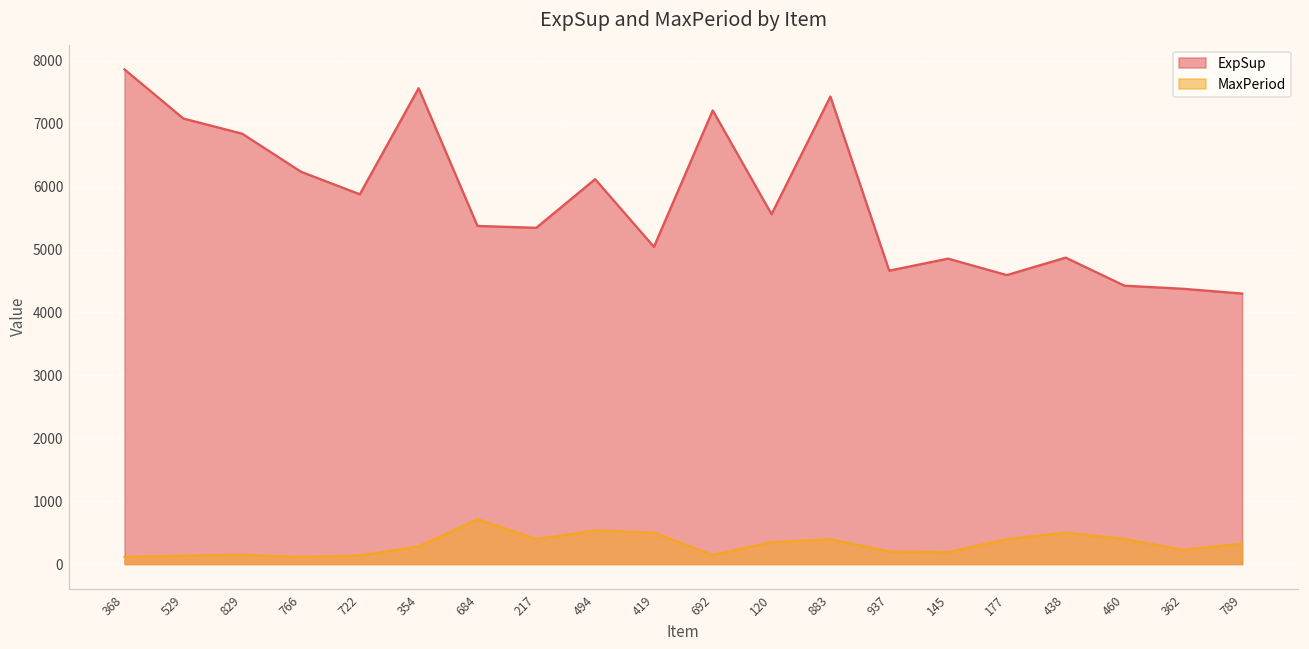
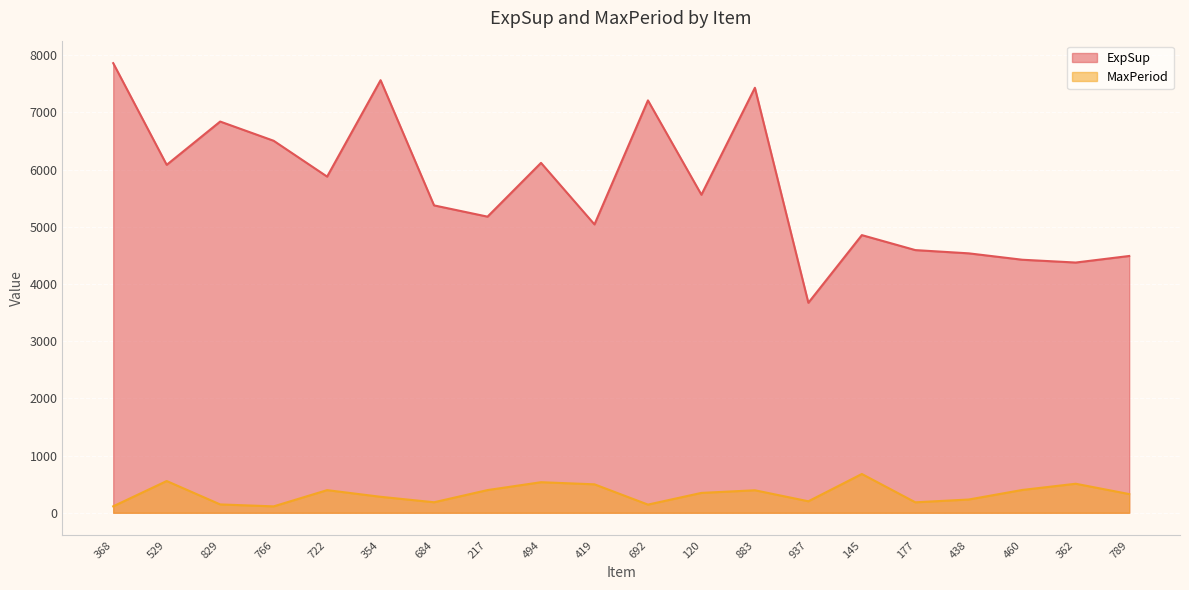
  {
    "ExpSup": {
      "368": 7900,
-     "529": 7100,
+     "529": 6100,
      "829": 6800,
-     "766": 6200,
+     "766": 6500,
      "722": 5900,
      "354": 7600,
      "684": 5400,
-     "217": 5300,
+     "217": 5200,
      "494": 6100,
      "419": 5000,
      "692": 7200,
      "120": 5600,
      "883": 7400,
-     "937": 4700,
+     "937": 3700,
      "145": 4900,
      "177": 4600,
-     "438": 4900,
+     "438": 4500,
      "460": 4400,
      "362": 4400,
-     "789": 4300
+     "789": 4500
    },
    "MaxPeriod": {
      "368": 100,
-     "529": 100,
+     "529": 600,
      "829": 100,
      "766": 100,
-     "722": 100,
+     "722": 400,
      "354": 300,
-     "684": 700,
+     "684": 200,
      "217": 400,
      "494": 500,
      "419": 500,
      "692": 100,
      "120": 300,
      "883": 400,
      "937": 200,
-     "145": 200,
-     "177": 400,
-     "438": 500,
+     "145": 700,
+     "177": 200,
+     "438": 200,
      "460": 400,
-     "362": 200,
+     "362": 500,
      "789": 300
    }
  }
